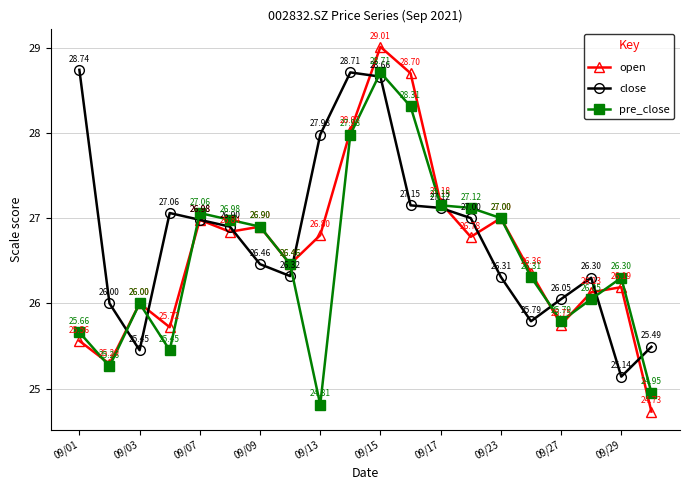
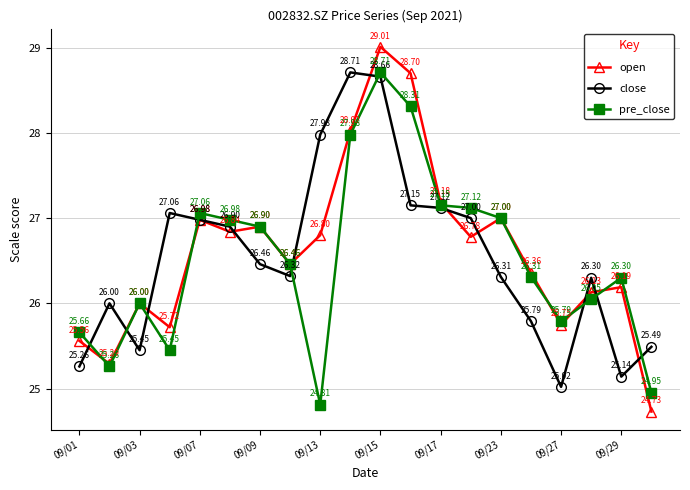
  {
    "open": {
      "09/13": 26.80,
      "09/15": 29.01
    },
    "close": {
-     "09/01": 28.74,
+     "09/01": 25.26,
      "09/03": 25.45,
      "09/09": 26.46,
      "09/13": 27.98,
      "09/23": 26.31,
-     "09/27": 26.05,
+     "09/27": 25.02,
      "09/29": 25.14
    },
    "pre_close": {
      "09/01": 25.66,
      "09/13": 24.81,
      "09/29": 26.30
    }
  }
